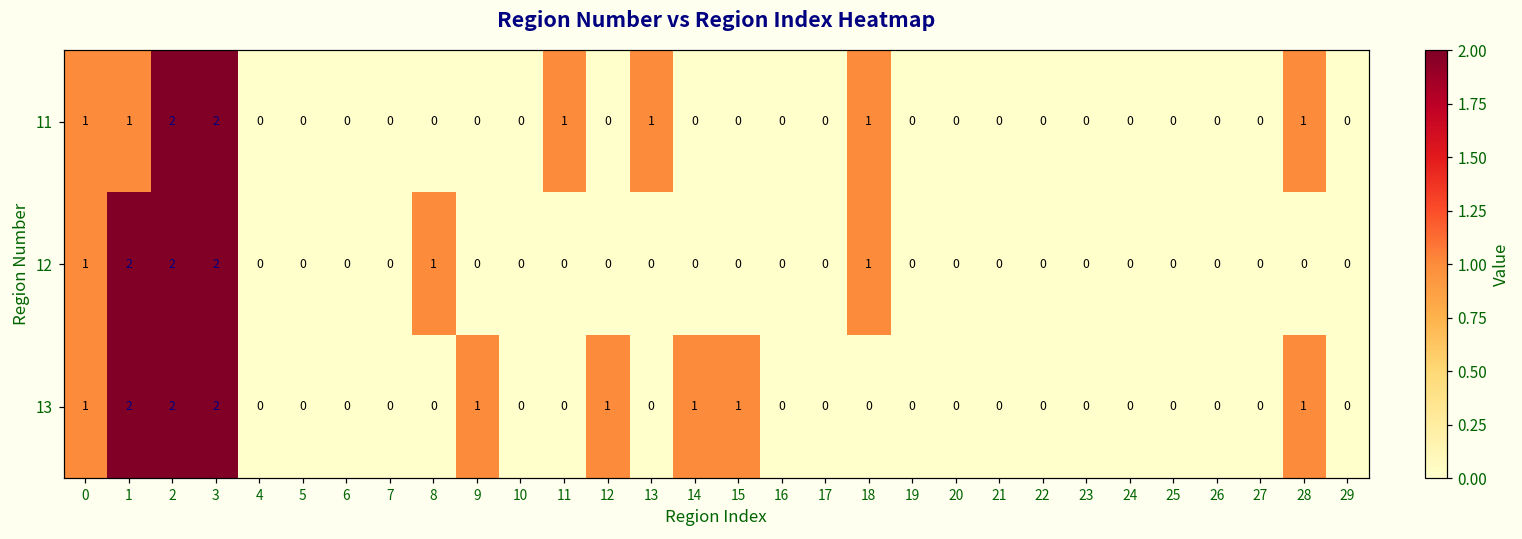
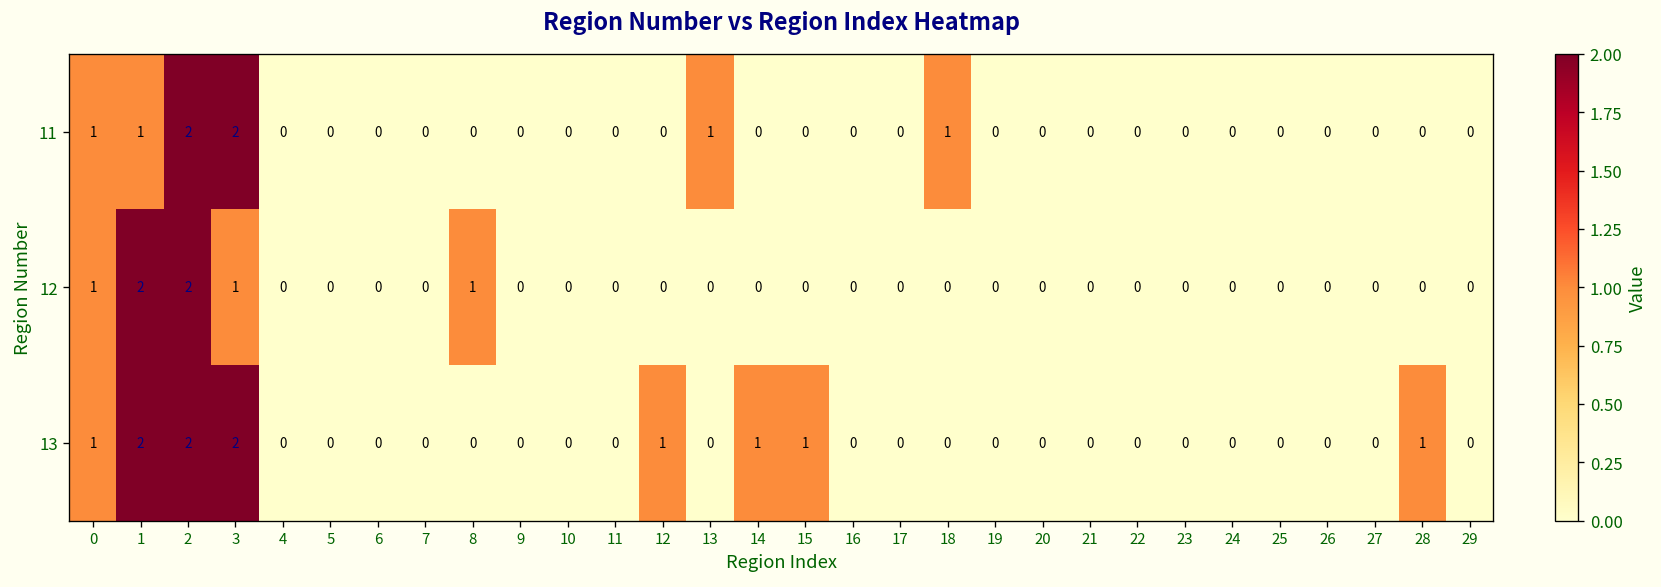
  {
    "11": {
      "0": 1,
      "1": 1,
      "2": 2,
      "3": 2,
      "4": 0,
      "5": 0,
      "6": 0,
      "7": 0,
      "8": 0,
      "9": 0,
      "10": 0,
-     "11": 1,
+     "11": 0,
      "12": 0,
      "13": 1,
      "14": 0,
      "15": 0,
      "16": 0,
      "17": 0,
      "18": 1,
      "19": 0,
      "20": 0,
      "21": 0,
      "22": 0,
      "23": 0,
      "24": 0,
      "25": 0,
      "26": 0,
      "27": 0,
-     "28": 1,
+     "28": 0,
      "29": 0
    },
    "12": {
      "0": 1,
      "1": 2,
      "2": 2,
-     "3": 2,
+     "3": 1,
      "4": 0,
      "5": 0,
      "6": 0,
      "7": 0,
      "8": 1,
      "9": 0,
      "10": 0,
      "11": 0,
      "12": 0,
      "13": 0,
      "14": 0,
      "15": 0,
      "16": 0,
      "17": 0,
-     "18": 1,
+     "18": 0,
      "19": 0,
      "20": 0,
      "21": 0,
      "22": 0,
      "23": 0,
      "24": 0,
      "25": 0,
      "26": 0,
      "27": 0,
      "28": 0,
      "29": 0
    },
    "13": {
      "0": 1,
      "1": 2,
      "2": 2,
      "3": 2,
      "4": 0,
      "5": 0,
      "6": 0,
      "7": 0,
      "8": 0,
-     "9": 1,
+     "9": 0,
      "10": 0,
      "11": 0,
      "12": 1,
      "13": 0,
      "14": 1,
      "15": 1,
      "16": 0,
      "17": 0,
      "18": 0,
      "19": 0,
      "20": 0,
      "21": 0,
      "22": 0,
      "23": 0,
      "24": 0,
      "25": 0,
      "26": 0,
      "27": 0,
      "28": 1,
      "29": 0
    }
  }
